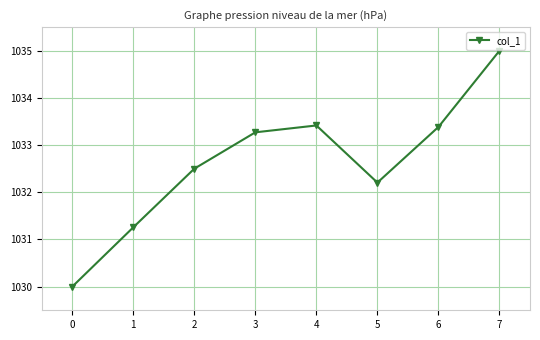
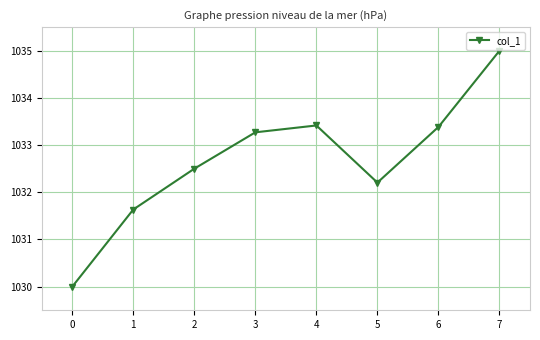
  {
    "0": 1030.0,
-   "1": 1031.3,
+   "1": 1031.6,
    "2": 1032.5,
    "3": 1033.3,
    "4": 1033.4,
    "5": 1032.2,
    "6": 1033.4,
    "7": 1035.0
  }
